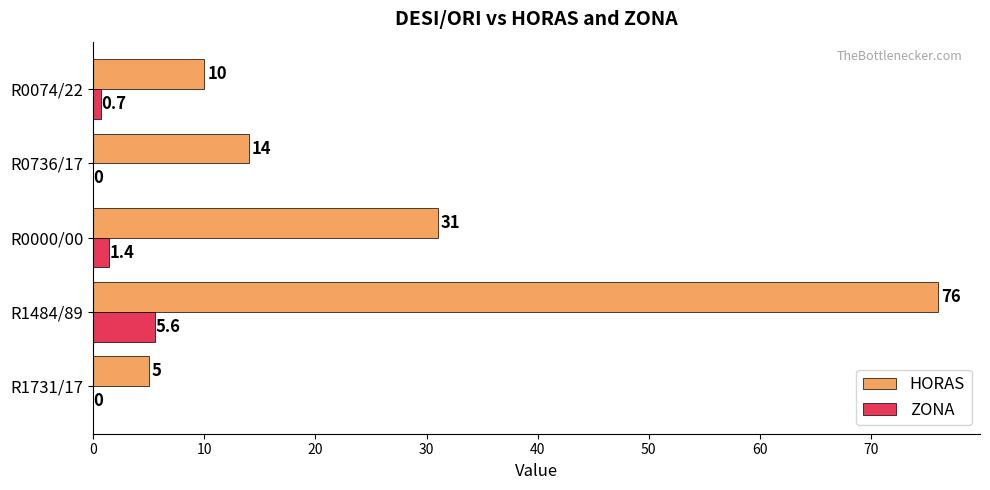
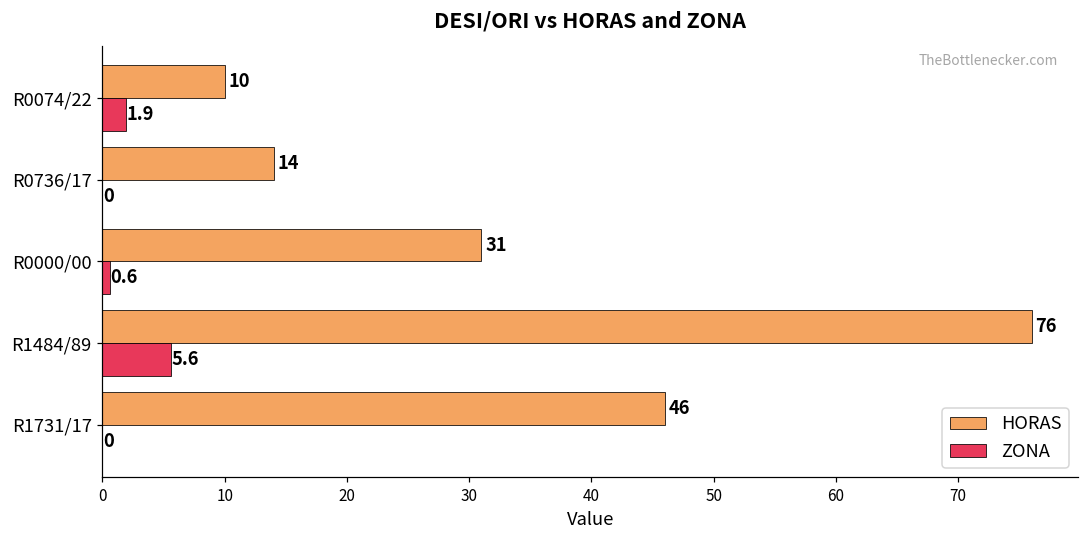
  {
    "HORAS": {
      "R0074/22": 10,
      "R0736/17": 14,
      "R0000/00": 31,
      "R1484/89": 76,
-     "R1731/17": 5
+     "R1731/17": 46
    },
    "ZONA": {
-     "R0074/22": 0.7,
+     "R0074/22": 1.9,
      "R0736/17": 0,
-     "R0000/00": 1.4,
+     "R0000/00": 0.6,
      "R1484/89": 5.6,
      "R1731/17": 0
    }
  }
